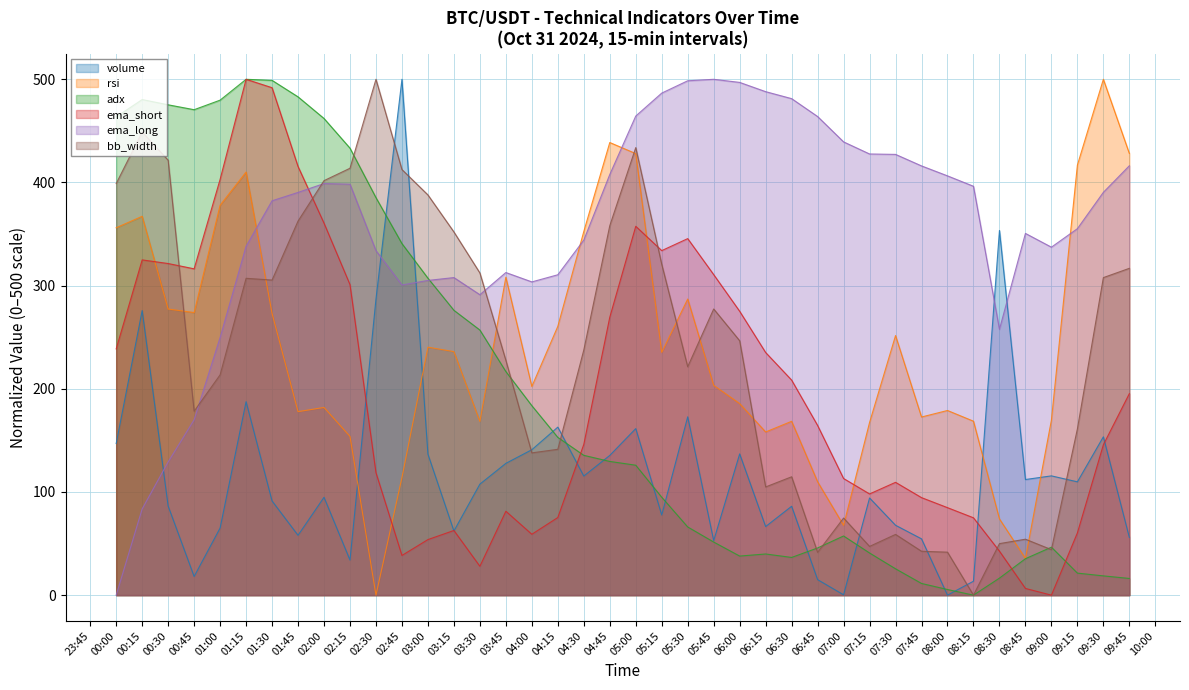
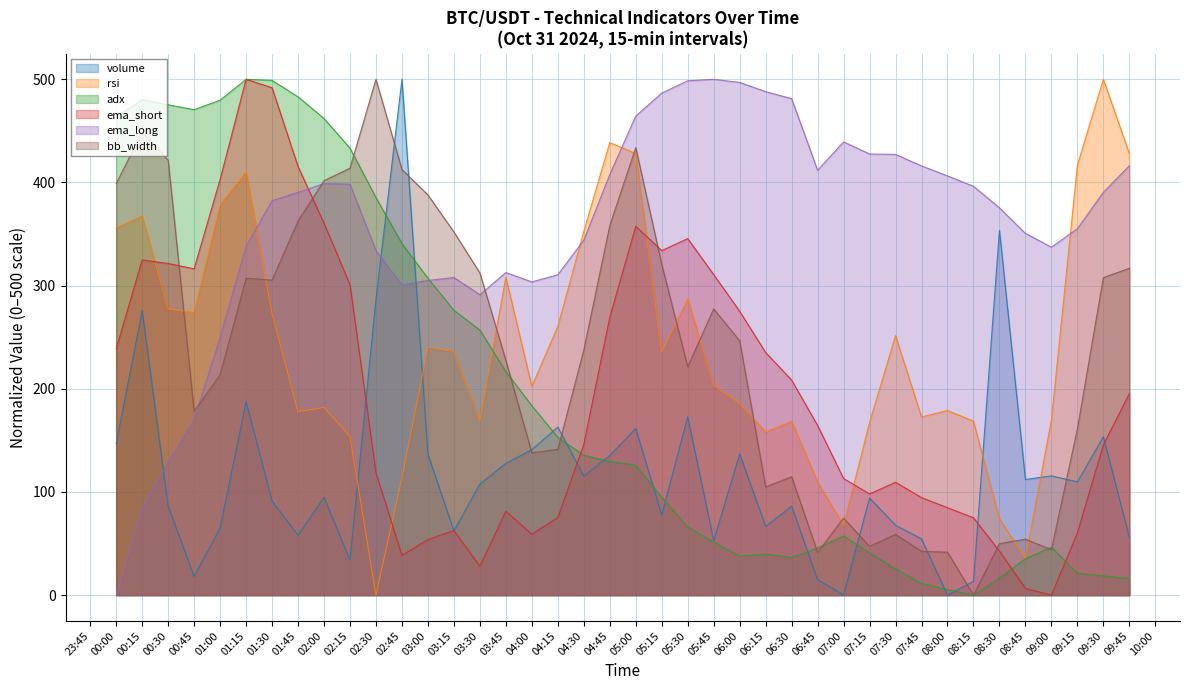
  {
    "volume": {
      "00:00": 147,
      "00:15": 276,
      "00:30": 86,
      "00:45": 18,
      "01:00": 65,
      "01:15": 188,
      "01:30": 91,
      "01:45": 58,
      "02:00": 95,
      "02:15": 34,
      "02:30": 287,
      "02:45": 500,
      "03:00": 137,
      "03:30": 108,
      "03:45": 128,
      "04:00": 141,
      "04:15": 163,
      "04:30": 115,
      "04:45": 135,
      "05:00": 161,
      "05:15": 78,
      "05:30": 173,
      "06:00": 137,
      "06:15": 66,
      "06:30": 86,
      "06:45": 15,
      "07:00": 0,
      "07:15": 94,
      "07:30": 68,
      "07:45": 55,
      "08:00": 0,
      "08:15": 14,
      "08:30": 353,
      "08:45": 112,
      "09:00": 116,
      "09:15": 110,
      "09:30": 153,
      "09:45": 56
    },
    "adx": {
      "00:30": 475,
      "00:45": 471,
      "01:00": 480,
      "01:30": 499,
      "01:45": 483,
      "02:00": 462,
      "02:15": 433,
      "02:30": 385,
      "02:45": 341,
      "03:15": 276,
      "03:30": 257,
      "03:45": 217,
      "04:00": 184,
      "04:15": 153,
      "04:30": 136,
      "04:45": 130,
      "05:00": 126,
      "05:15": 95,
      "05:30": 66,
      "06:00": 38,
      "06:15": 40,
      "06:30": 37,
      "06:45": 46,
      "07:00": 57,
      "07:15": 41,
      "07:30": 26,
      "07:45": 11,
      "08:00": 5,
      "08:30": 17,
      "09:15": 21,
      "09:30": 19,
      "09:45": 16
    },
    "ema_long": {
      "00:00": 0,
      "00:15": 84,
      "00:30": 129,
      "00:45": 170,
      "01:00": 250,
      "01:15": 338,
      "01:30": 382,
      "01:45": 390,
      "02:00": 399,
      "02:15": 398,
      "02:30": 334,
      "02:45": 301,
      "03:15": 308,
      "03:30": 291,
      "03:45": 313,
      "04:00": 304,
      "04:15": 311,
      "04:30": 344,
      "04:45": 408,
      "05:00": 464,
      "05:15": 487,
      "05:30": 499,
      "05:45": 500,
      "06:00": 497,
      "06:15": 488,
      "06:30": 481,
-     "06:45": 464,
+     "06:45": 412,
      "07:00": 439,
      "07:15": 428,
      "07:30": 427,
      "07:45": 416,
      "08:00": 406,
      "08:15": 396,
-     "08:30": 258,
+     "08:30": 375,
      "08:45": 351,
      "09:00": 337,
      "09:15": 355,
      "09:30": 390,
      "09:45": 416
    }
  }
